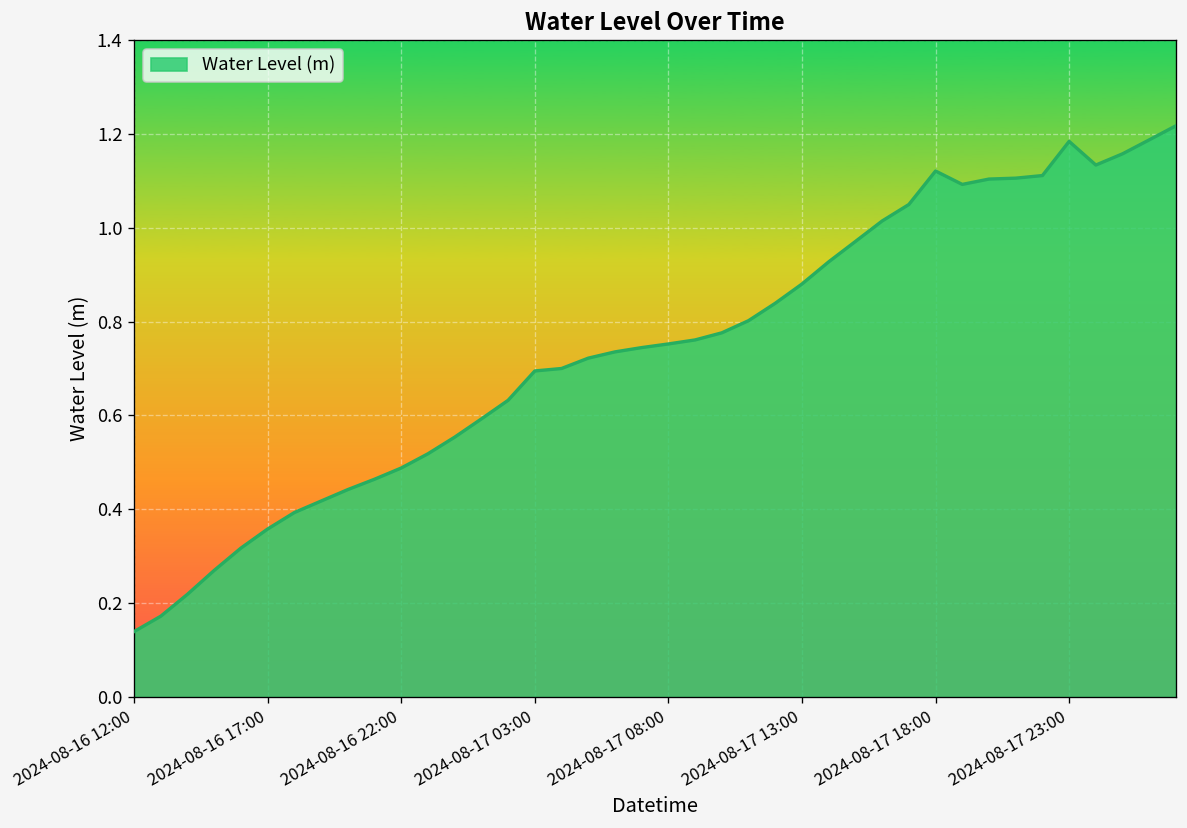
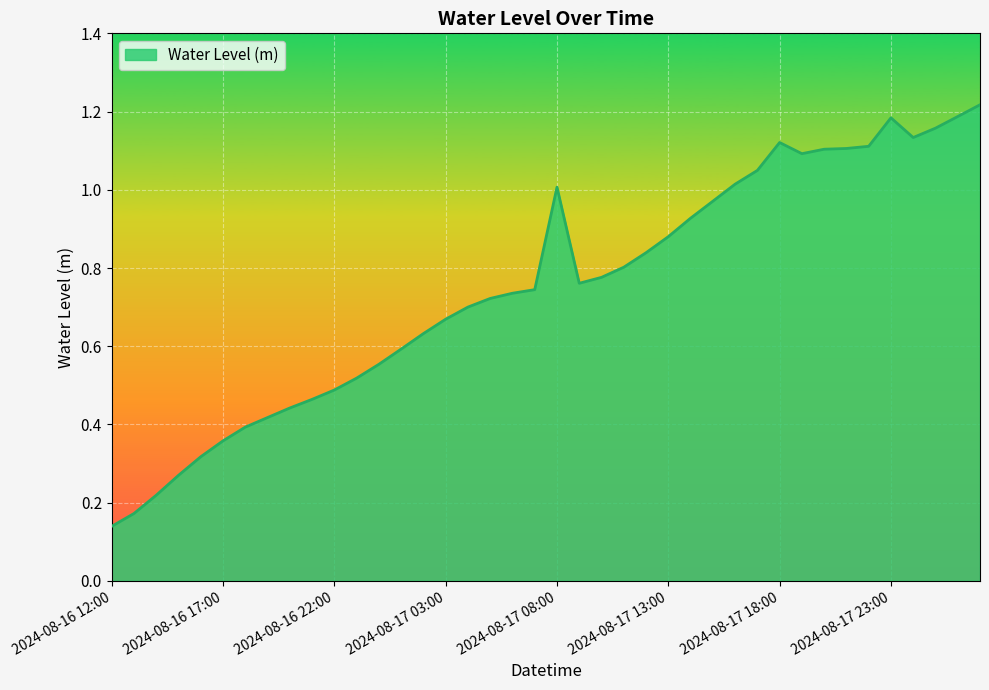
  {
    "2024-08-16 12:00": 0.14,
    "2024-08-16 17:00": 0.36,
    "2024-08-16 22:00": 0.49,
-   "2024-08-17 03:00": 0.69,
-   "2024-08-17 08:00": 0.75,
+   "2024-08-17 03:00": 0.67,
+   "2024-08-17 08:00": 1.01,
    "2024-08-17 13:00": 0.88,
    "2024-08-17 18:00": 1.12,
    "2024-08-17 23:00": 1.18
  }
